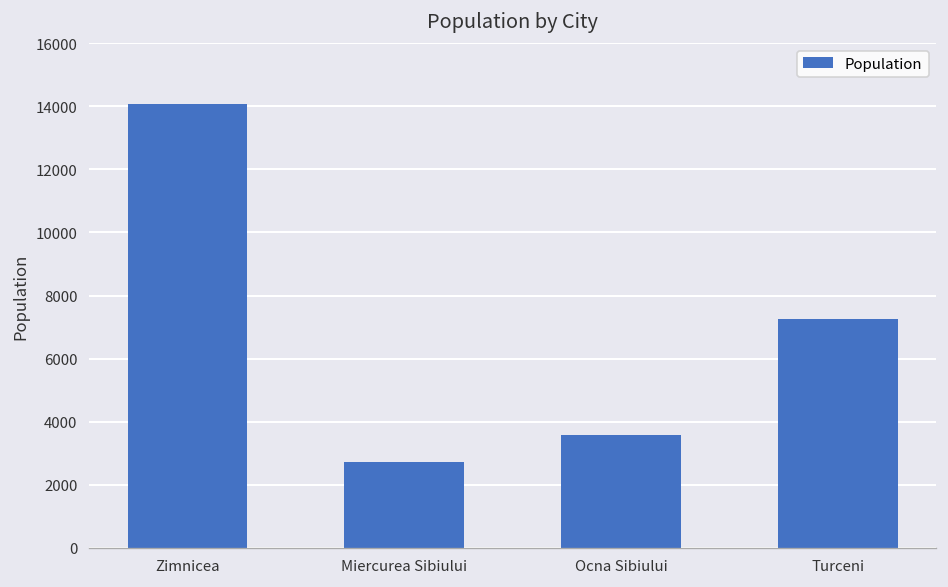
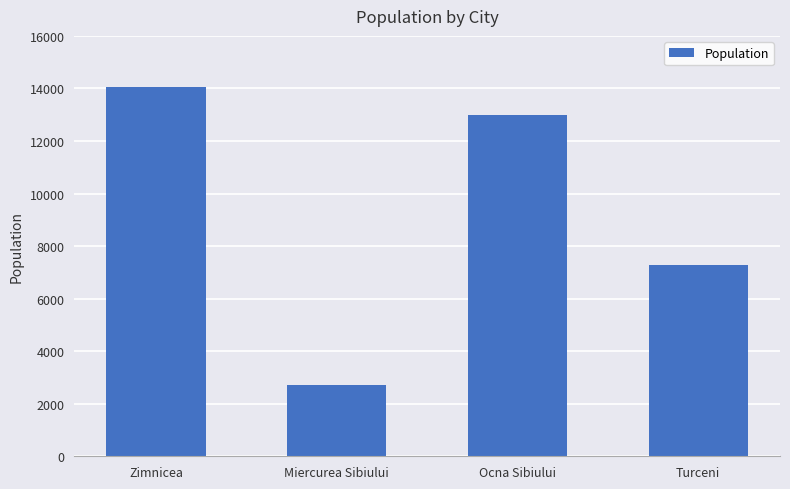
  {
    "Zimnicea": 14100,
    "Miercurea Sibiului": 2700,
-   "Ocna Sibiului": 3600,
+   "Ocna Sibiului": 13000,
    "Turceni": 7300
  }
